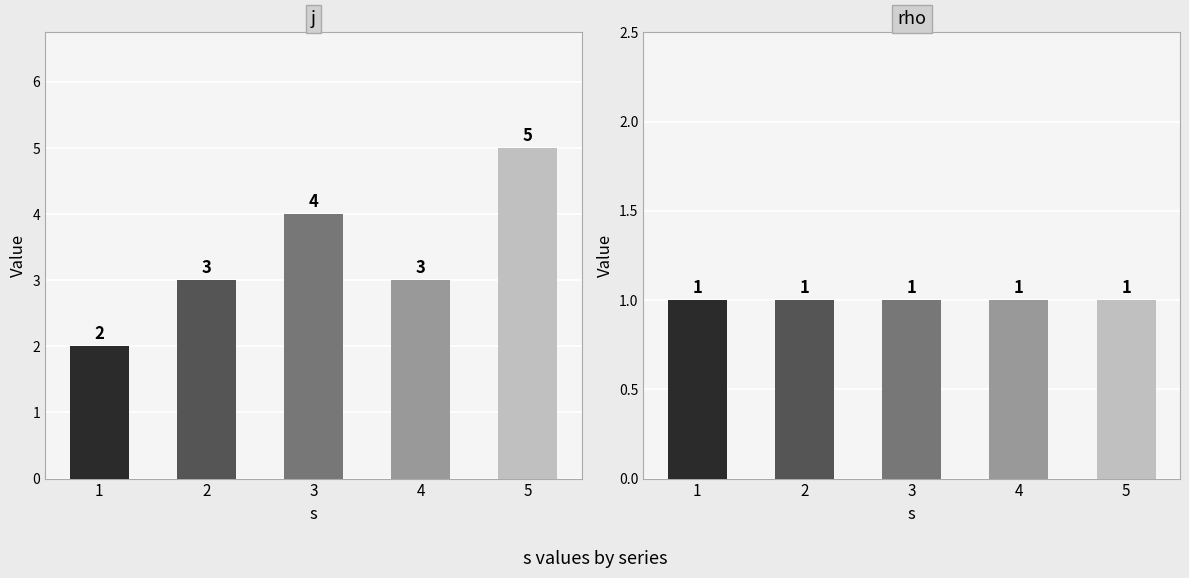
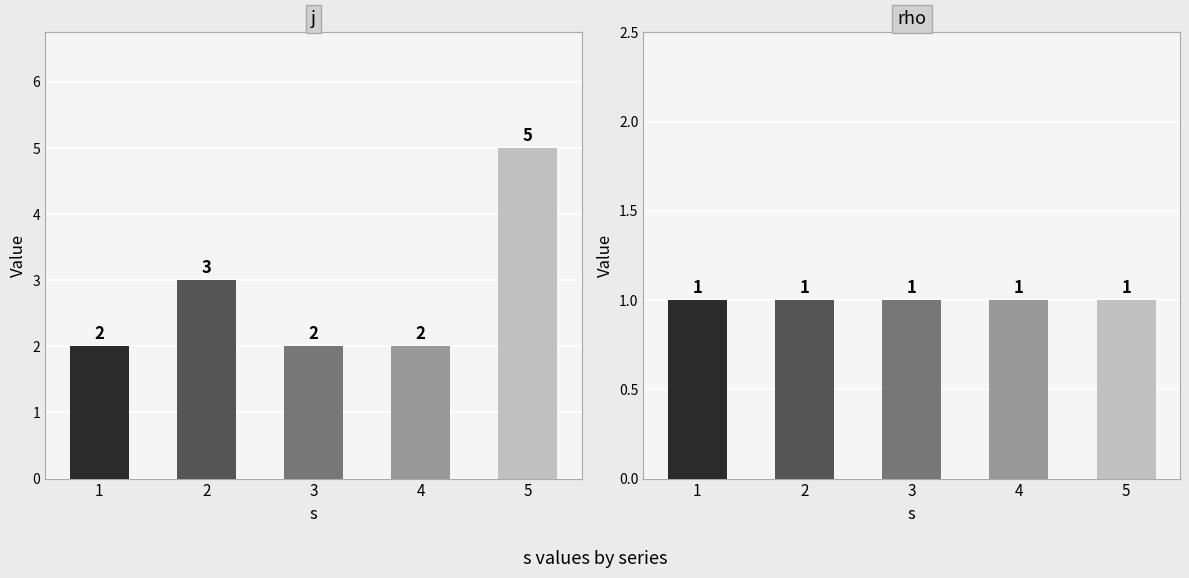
  {
    "j": {
      "1": 2,
      "2": 3,
-     "3": 4,
-     "4": 3,
+     "3": 2,
+     "4": 2,
      "5": 5
    },
    "rho": {
      "1": 1,
      "2": 1,
      "3": 1,
      "4": 1,
      "5": 1
    }
  }
